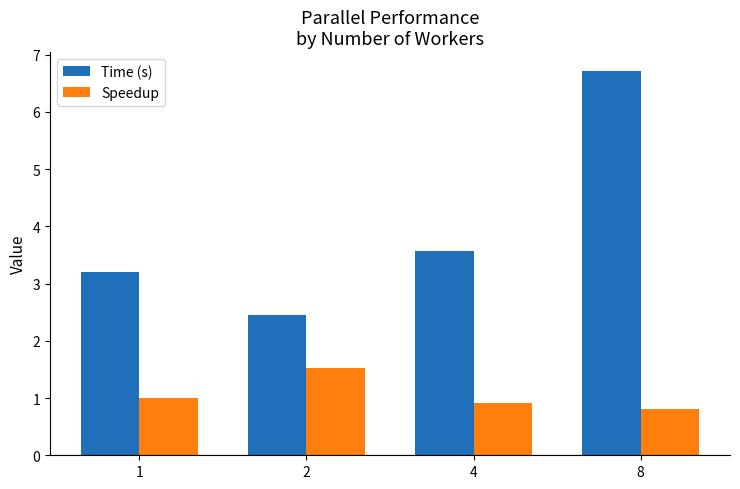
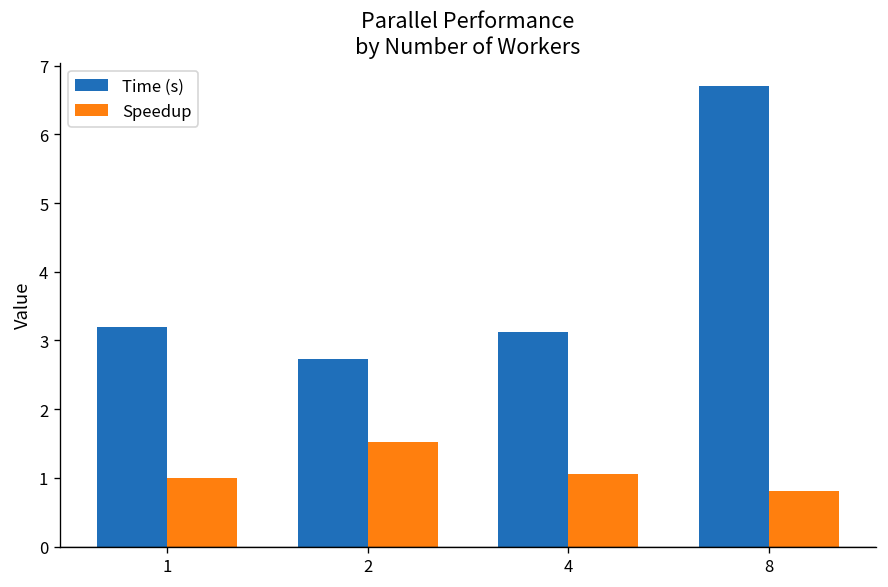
  {
    "Time (s)": {
      "1": 3.2,
-     "2": 2.5,
-     "4": 3.6,
+     "2": 2.7,
+     "4": 3.1,
      "8": 6.7
    },
    "Speedup": {
      "1": 1.0,
      "2": 1.5,
-     "4": 0.9,
+     "4": 1.1,
      "8": 0.8
    }
  }
